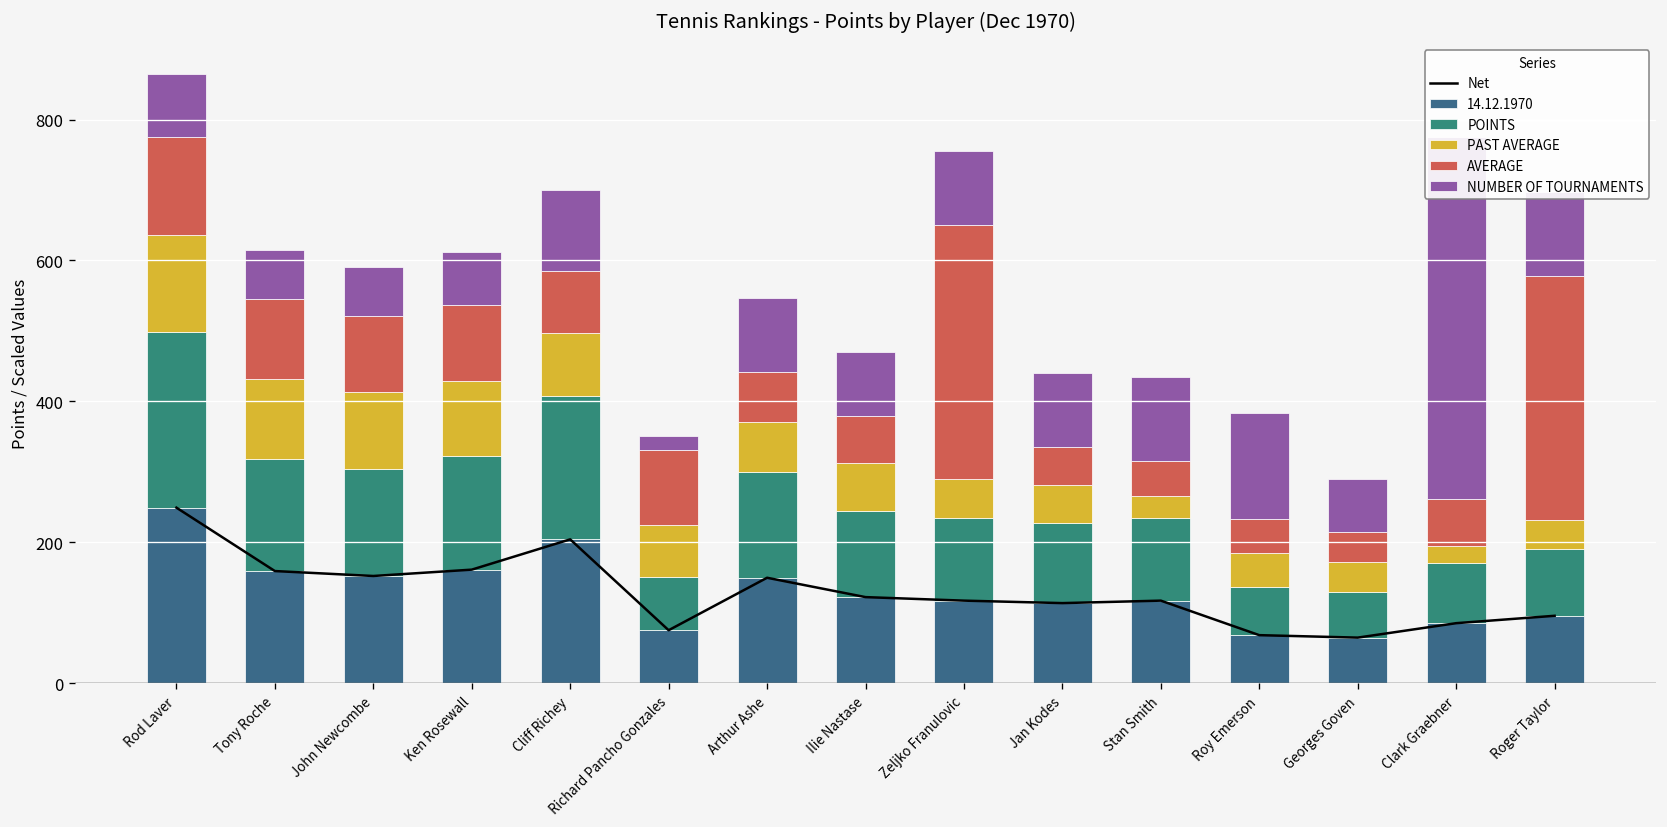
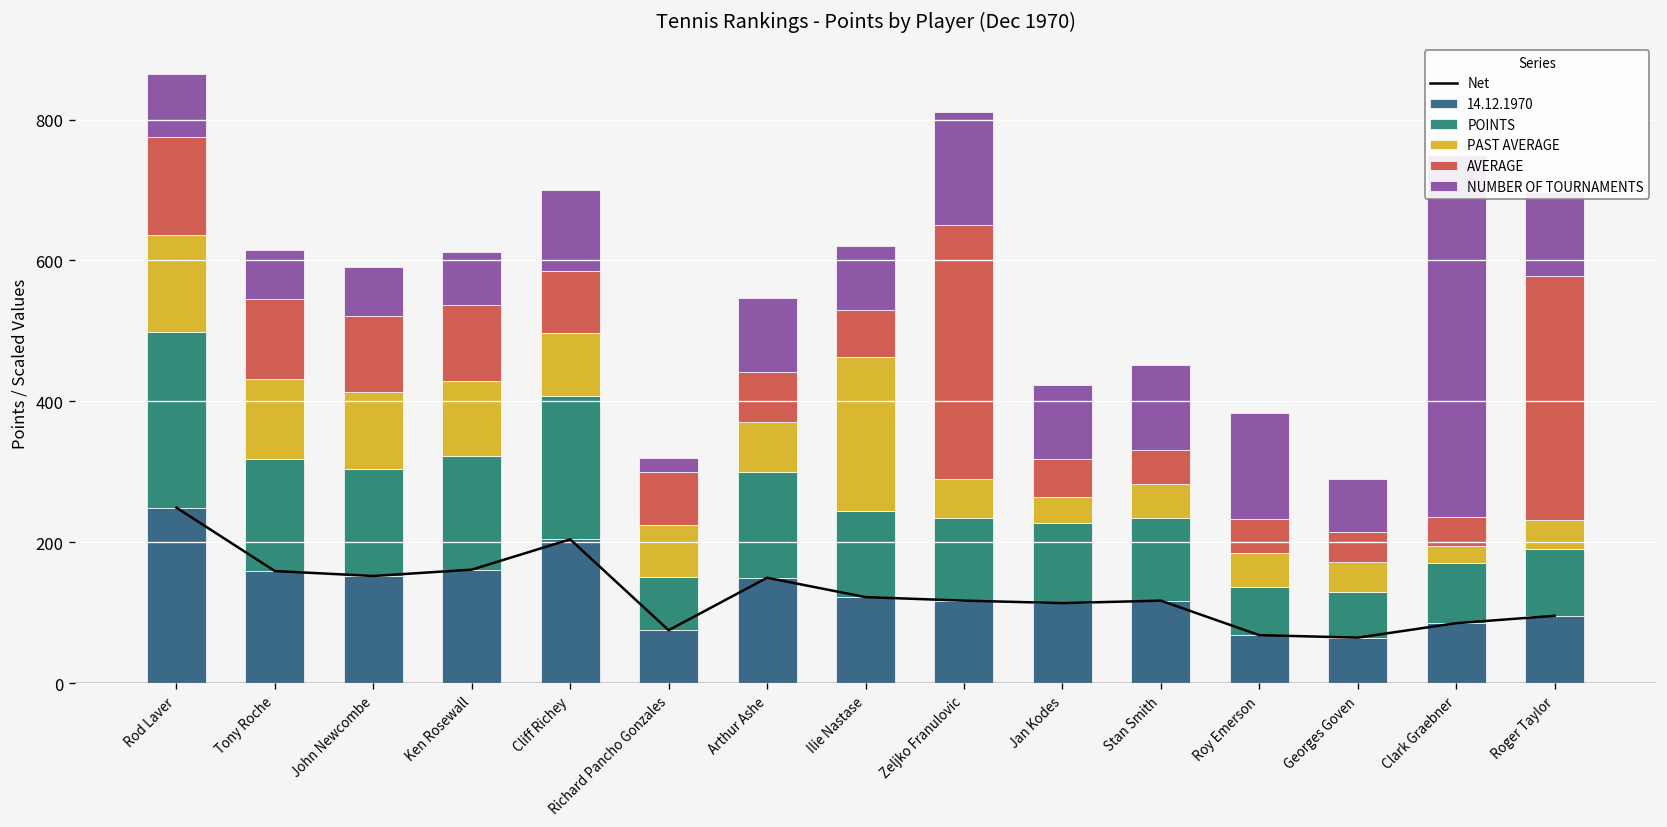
  {
    "PAST AVERAGE": {
      "Rod Laver": 140,
      "Tony Roche": 110,
      "John Newcombe": 110,
      "Ken Rosewall": 110,
      "Cliff Richey": 90,
      "Richard Pancho Gonzales": 80,
      "Arthur Ashe": 70,
-     "Ilie Nastase": 70,
+     "Ilie Nastase": 220,
      "Zeljko Franulovic": 60,
-     "Jan Kodes": 50,
-     "Stan Smith": 30,
+     "Jan Kodes": 40,
+     "Stan Smith": 50,
      "Roy Emerson": 50,
      "Georges Goven": 40,
      "Clark Graebner": 20,
      "Roger Taylor": 40
    },
    "AVERAGE": {
      "Rod Laver": 140,
      "Tony Roche": 110,
      "John Newcombe": 110,
      "Ken Rosewall": 110,
      "Cliff Richey": 90,
-     "Richard Pancho Gonzales": 110,
+     "Richard Pancho Gonzales": 80,
      "Arthur Ashe": 70,
      "Ilie Nastase": 70,
      "Zeljko Franulovic": 360,
      "Jan Kodes": 50,
      "Stan Smith": 50,
      "Roy Emerson": 50,
      "Georges Goven": 40,
-     "Clark Graebner": 70,
+     "Clark Graebner": 40,
      "Roger Taylor": 350
    },
    "NUMBER OF TOURNAMENTS": {
      "Rod Laver": 90,
      "Tony Roche": 70,
      "John Newcombe": 70,
      "Ken Rosewall": 80,
      "Cliff Richey": 120,
      "Richard Pancho Gonzales": 20,
      "Arthur Ashe": 110,
      "Ilie Nastase": 90,
-     "Zeljko Franulovic": 110,
+     "Zeljko Franulovic": 160,
      "Jan Kodes": 110,
      "Stan Smith": 120,
      "Roy Emerson": 150,
      "Georges Goven": 80,
      "Roger Taylor": 120
    }
  }
